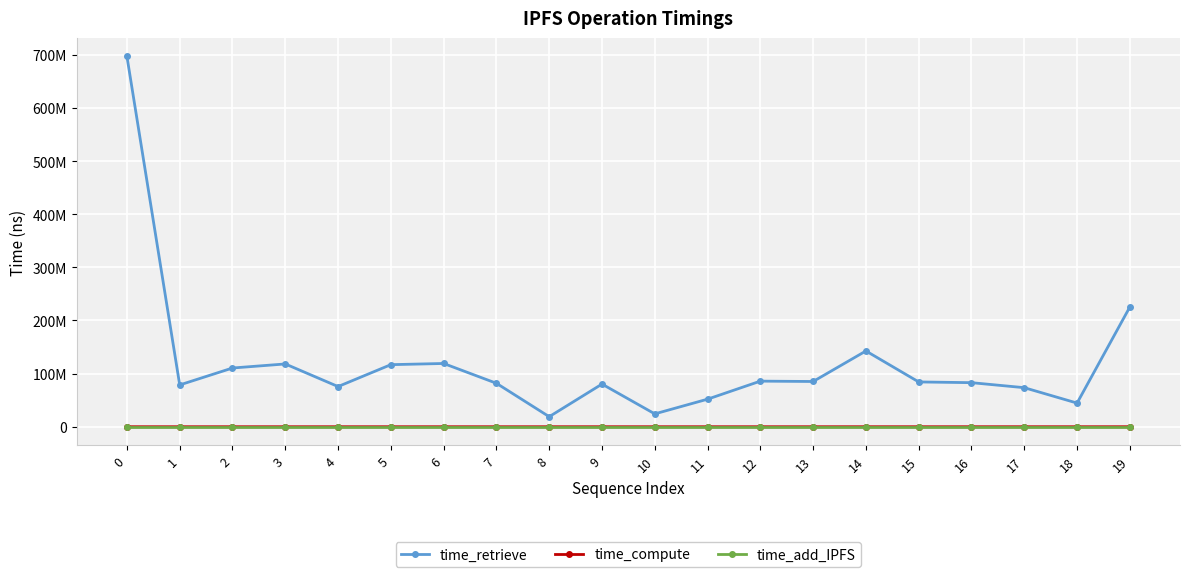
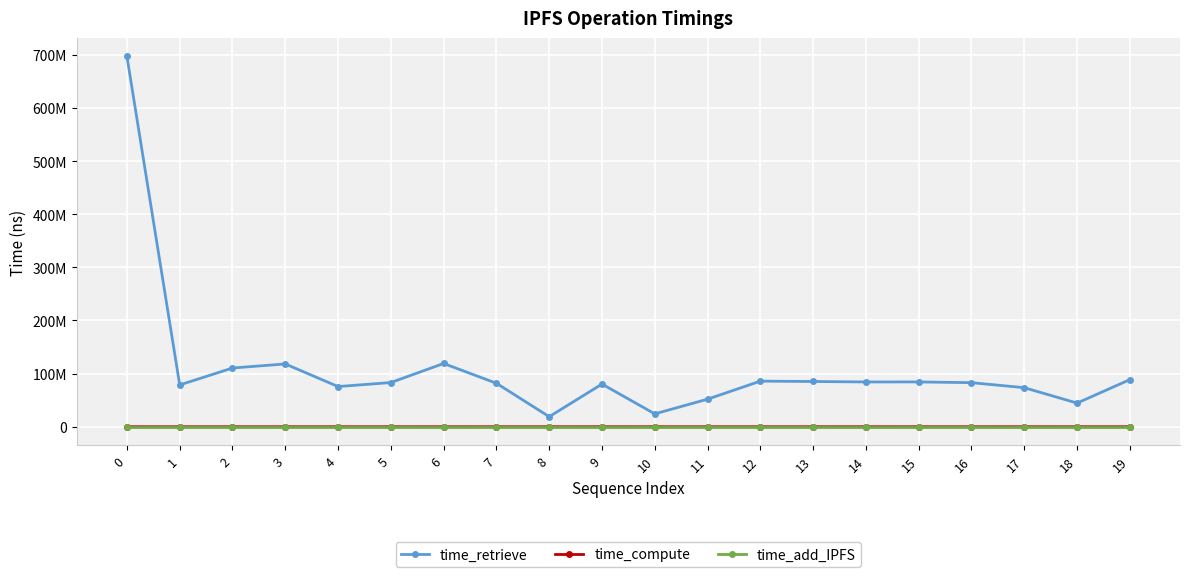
  {
    "time_retrieve": {
      "0": 700000000,
      "1": 80000000,
      "2": 110000000,
      "3": 120000000,
      "4": 80000000,
-     "5": 120000000,
+     "5": 80000000,
      "6": 120000000,
      "7": 80000000,
      "8": 20000000,
      "9": 80000000,
      "10": 20000000,
      "11": 50000000,
      "12": 90000000,
      "13": 90000000,
-     "14": 140000000,
+     "14": 80000000,
      "15": 80000000,
      "16": 80000000,
      "17": 70000000,
      "18": 40000000,
-     "19": 230000000
+     "19": 90000000
    },
    "time_add_IPFS": {
      "0": 0,
      "1": 0,
      "2": 0,
      "3": 0,
      "4": 0,
      "5": 0,
      "6": 0,
      "7": 0,
      "8": 0,
      "9": 0,
      "10": 0,
      "11": 0,
      "12": 0,
      "13": 0,
      "14": 0,
      "15": 0,
      "16": 0,
      "17": 0,
      "18": 0,
      "19": 0
    }
  }
